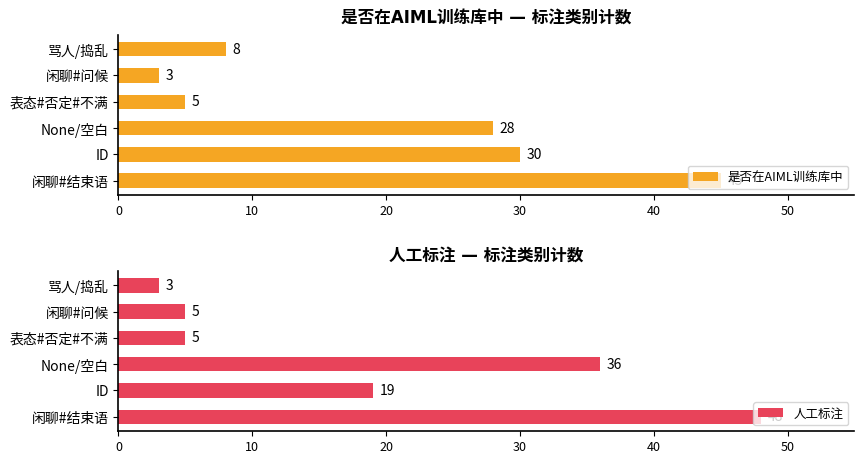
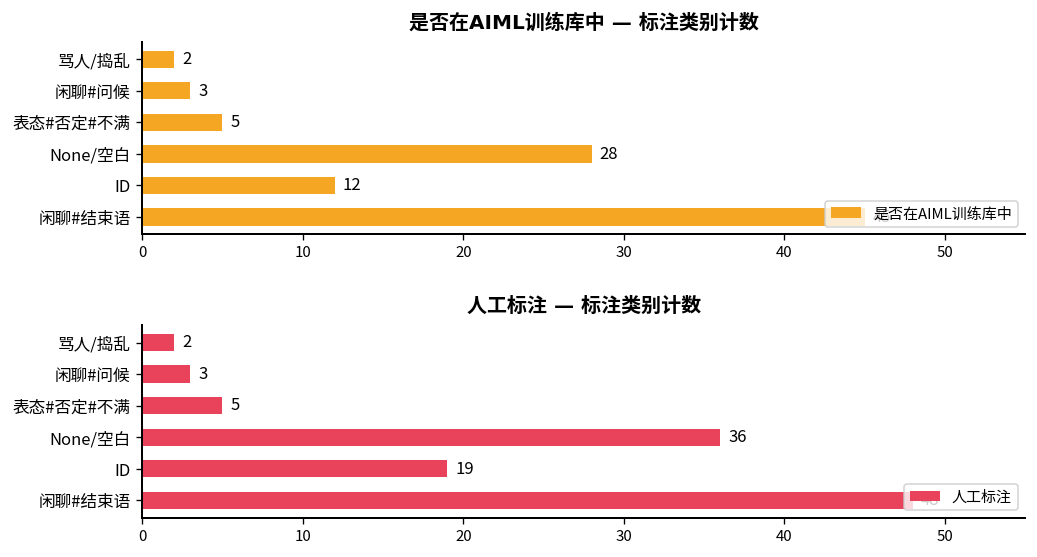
  {
    "是否在AIML训练库中 — 标注类别计数": {
-     "骂人/捣乱": 8,
+     "骂人/捣乱": 2,
      "闲聊#问候": 3,
      "表态#否定#不满": 5,
      "None/空白": 28,
-     "ID": 30
+     "ID": 12
    },
    "人工标注 — 标注类别计数": {
-     "骂人/捣乱": 3,
-     "闲聊#问候": 5,
+     "骂人/捣乱": 2,
+     "闲聊#问候": 3,
      "表态#否定#不满": 5,
      "None/空白": 36,
      "ID": 19
    }
  }
